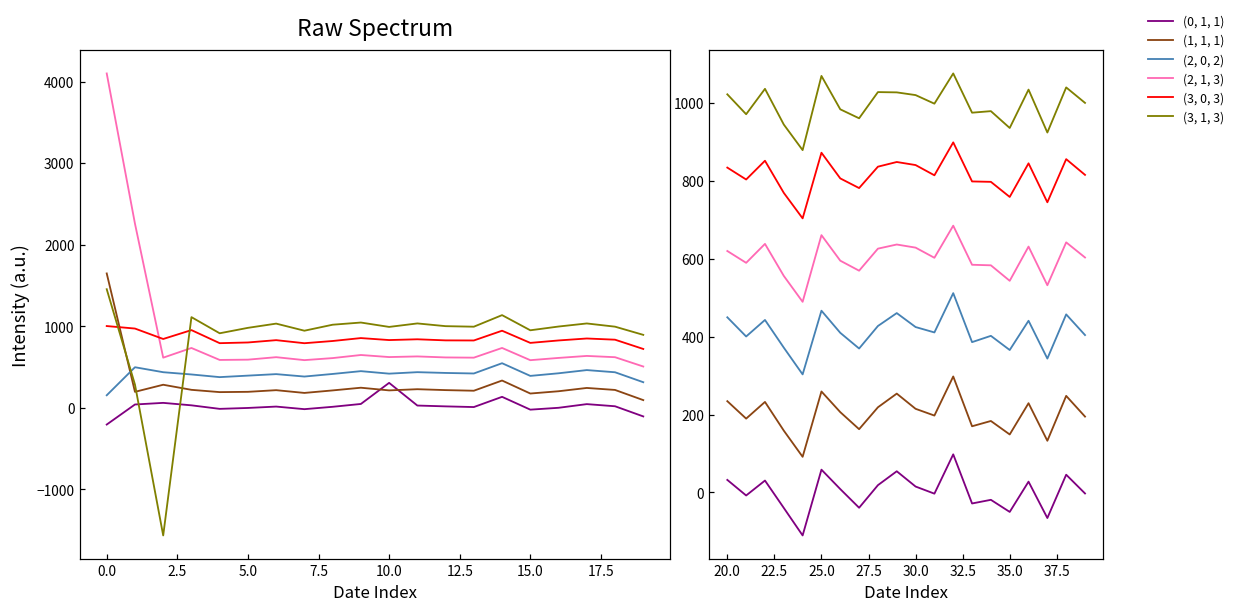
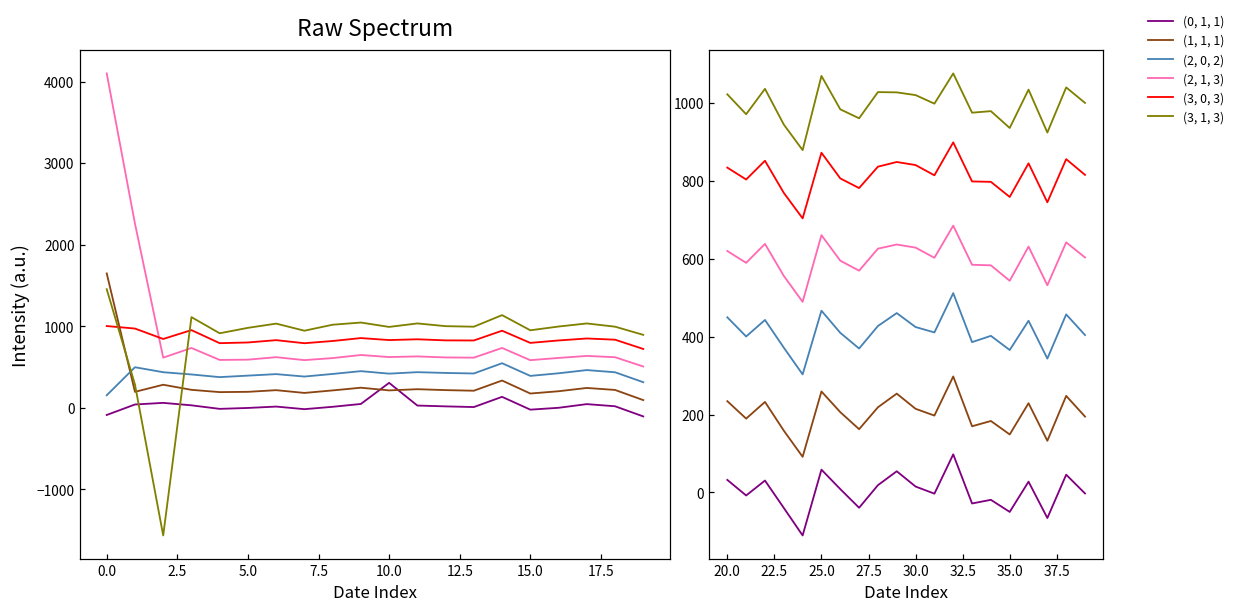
  {
    "Raw Spectrum": {
      "(0, 1, 1)": {
-       "0.0": -200,
+       "0.0": -100,
        "5.0": 0,
        "10.0": 300,
        "15.0": 0
      },
      "(1, 1, 1)": {
        "0.0": 1600,
        "5.0": 200,
        "10.0": 200,
        "15.0": 200
      },
      "(2, 0, 2)": {
        "0.0": 200,
        "5.0": 400,
        "10.0": 400,
        "15.0": 400
      },
      "(2, 1, 3)": {
        "0.0": 4100,
        "5.0": 600,
        "10.0": 600,
        "15.0": 600
      },
      "(3, 0, 3)": {
        "0.0": 1000,
        "5.0": 800,
        "10.0": 800,
        "15.0": 800
      },
      "(3, 1, 3)": {
        "0.0": 1500,
        "5.0": 1000,
        "10.0": 1000,
        "15.0": 1000
      }
    }
  }
